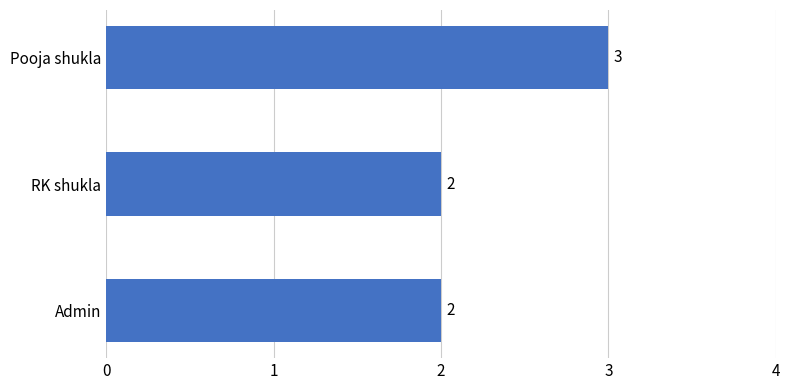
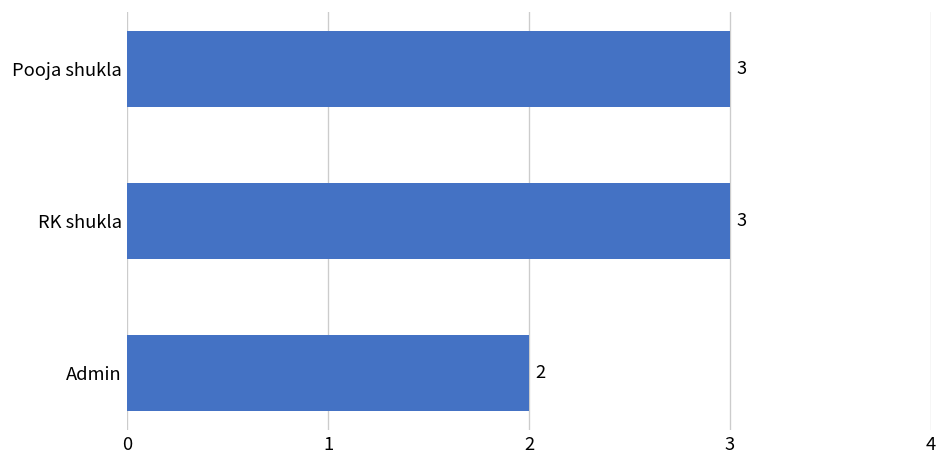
  {
    "Pooja shukla": 3,
-   "RK shukla": 2,
+   "RK shukla": 3,
    "Admin": 2
  }
